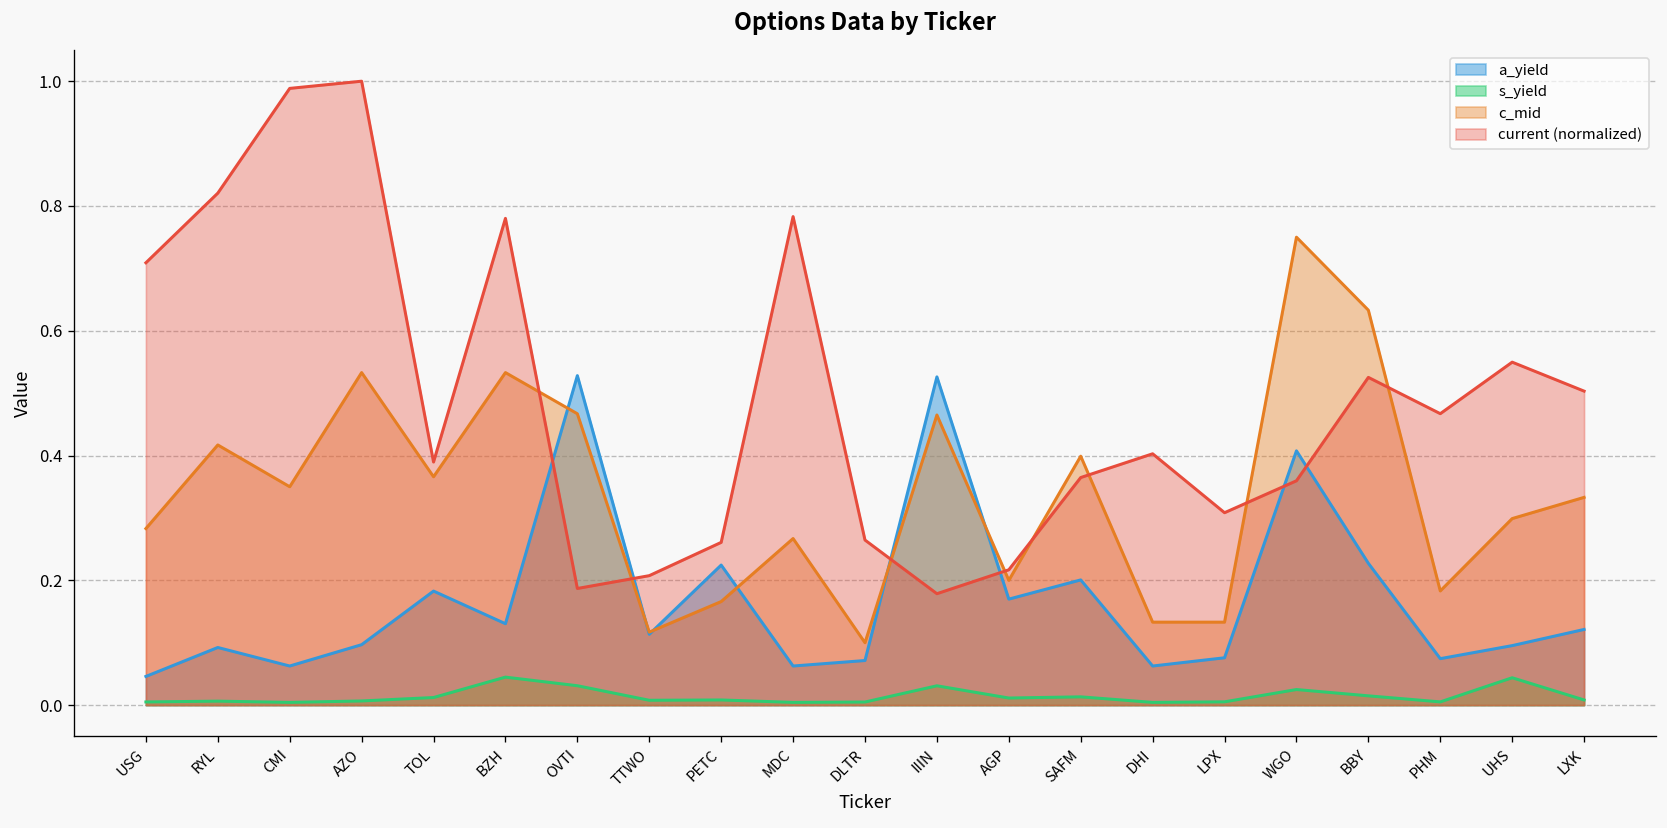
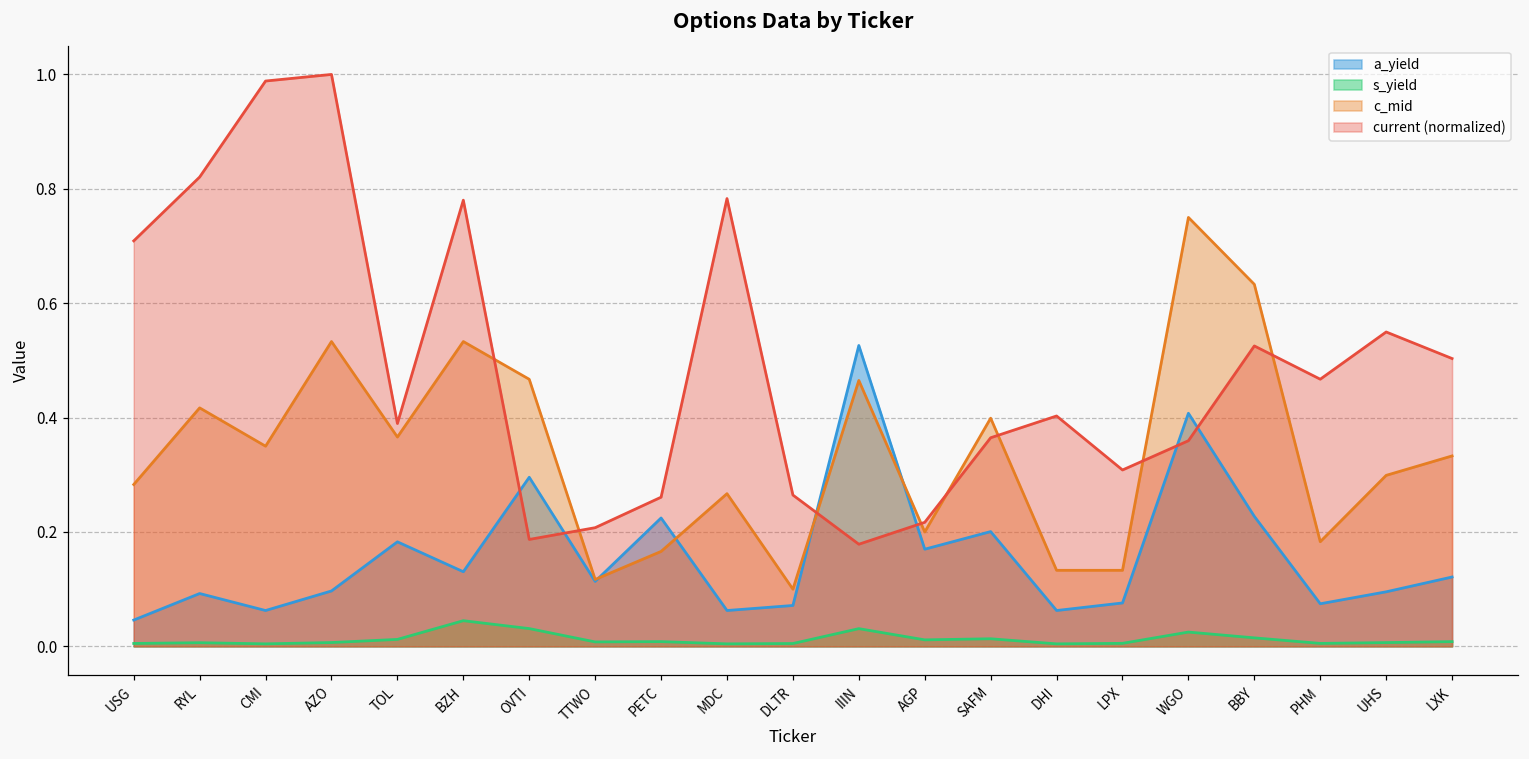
  {
    "a_yield": {
      "USG": 0.05,
      "RYL": 0.09,
      "CMI": 0.06,
      "AZO": 0.10,
      "TOL": 0.18,
      "BZH": 0.13,
-     "OVTI": 0.53,
+     "OVTI": 0.30,
      "PETC": 0.22,
      "MDC": 0.06,
      "DLTR": 0.07,
      "IIIN": 0.53,
      "AGP": 0.17,
      "SAFM": 0.20,
      "DHI": 0.06,
      "LPX": 0.08,
      "WGO": 0.41,
      "BBY": 0.23,
      "PHM": 0.07,
      "UHS": 0.10,
      "LXK": 0.12
    },
    "s_yield": {
      "USG": 0.01,
      "RYL": 0.01,
      "CMI": 0.00,
      "AZO": 0.01,
      "TOL": 0.01,
      "BZH": 0.04,
      "OVTI": 0.03,
      "TTWO": 0.01,
      "PETC": 0.01,
      "MDC": 0.00,
      "DLTR": 0.01,
      "IIIN": 0.03,
      "AGP": 0.01,
      "SAFM": 0.01,
      "DHI": 0.00,
      "LPX": 0.01,
      "WGO": 0.03,
      "BBY": 0.01,
      "PHM": 0.01,
-     "UHS": 0.04,
+     "UHS": 0.01,
      "LXK": 0.01
    }
  }
